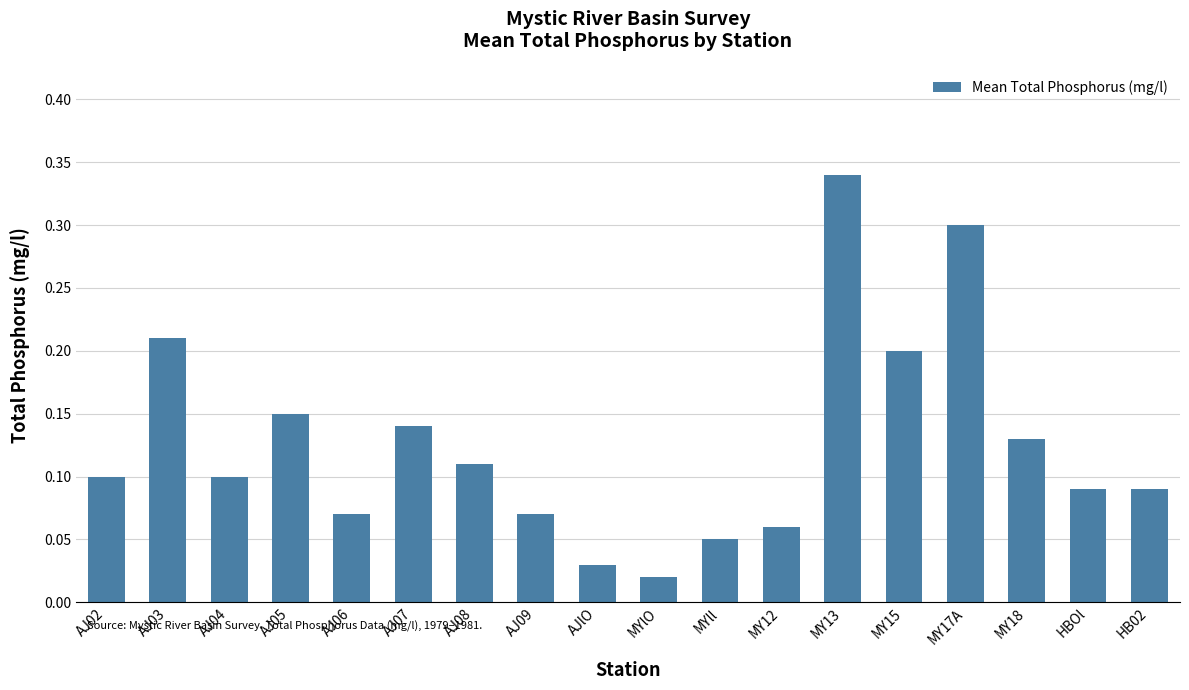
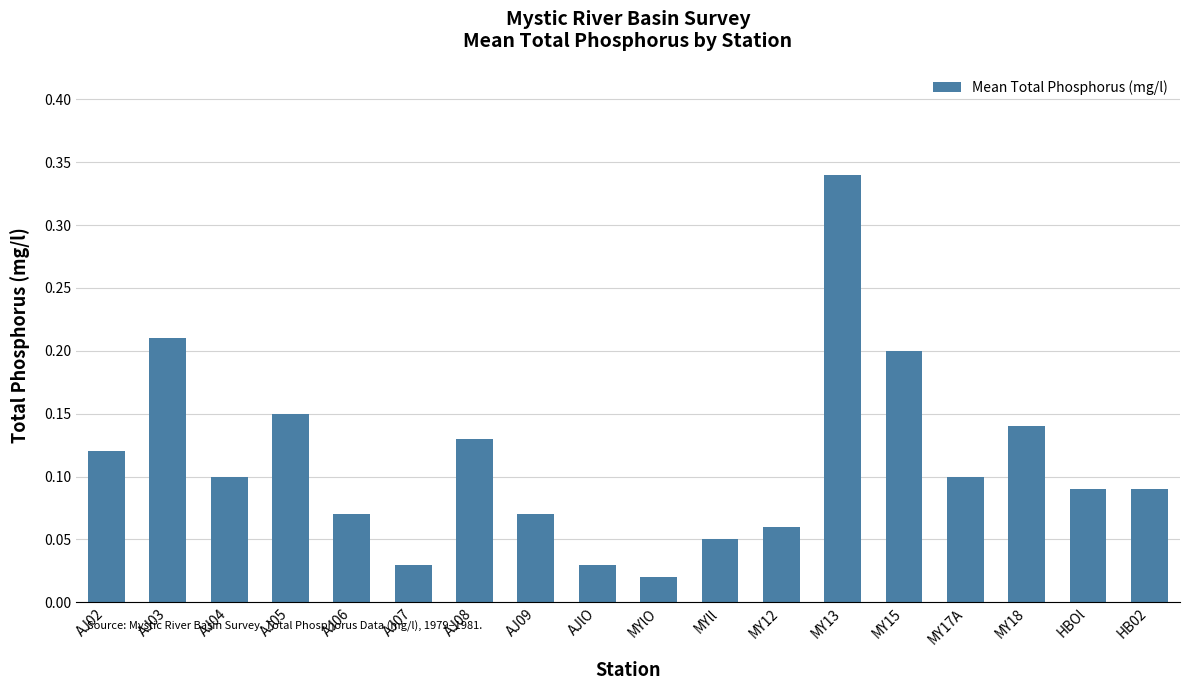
  {
-   "AJ02": 0.10,
+   "AJ02": 0.12,
    "AJ03": 0.21,
    "AJ04": 0.10,
    "AJ05": 0.15,
    "AJ06": 0.07,
-   "AJ07": 0.14,
-   "AJ08": 0.11,
+   "AJ07": 0.03,
+   "AJ08": 0.13,
    "AJ09": 0.07,
    "AJlO": 0.03,
    "MYlO": 0.02,
    "MYll": 0.05,
    "MY12": 0.06,
    "MY13": 0.34,
    "MY15": 0.20,
-   "MY17A": 0.3,
-   "MY18": 0.13,
+   "MY17A": 0.1,
+   "MY18": 0.14,
    "HBOl": 0.09,
    "HB02": 0.09
  }
